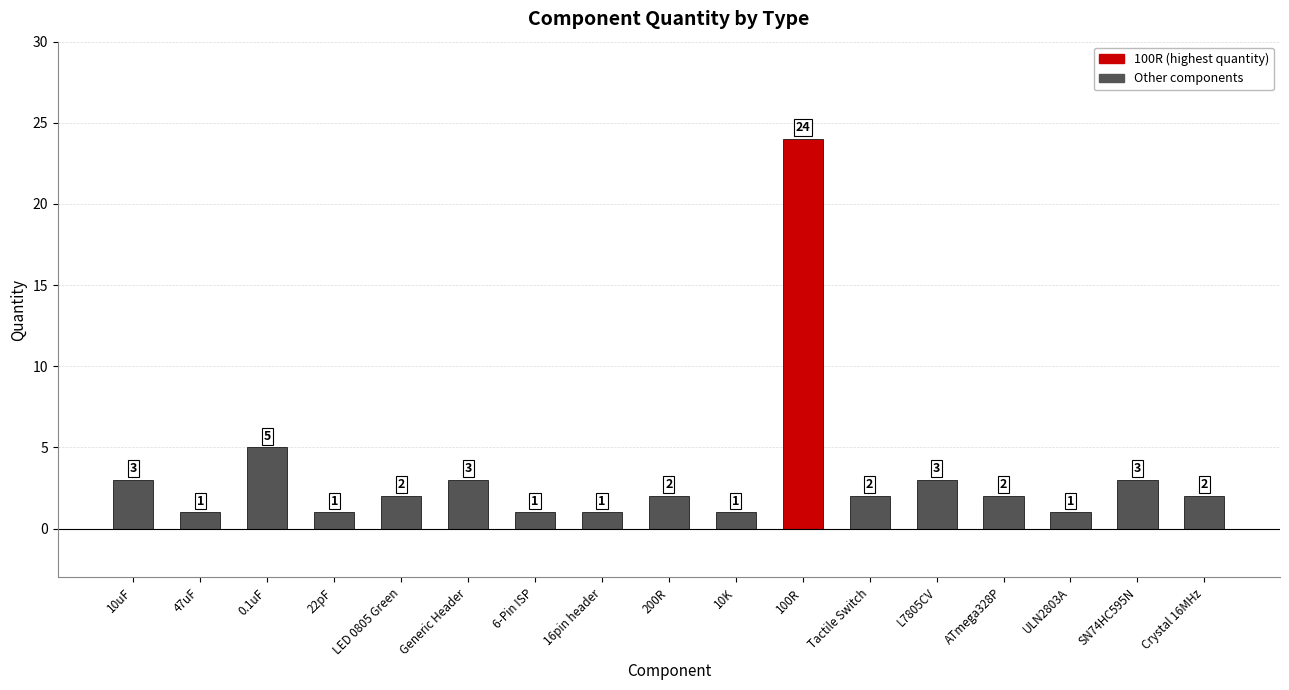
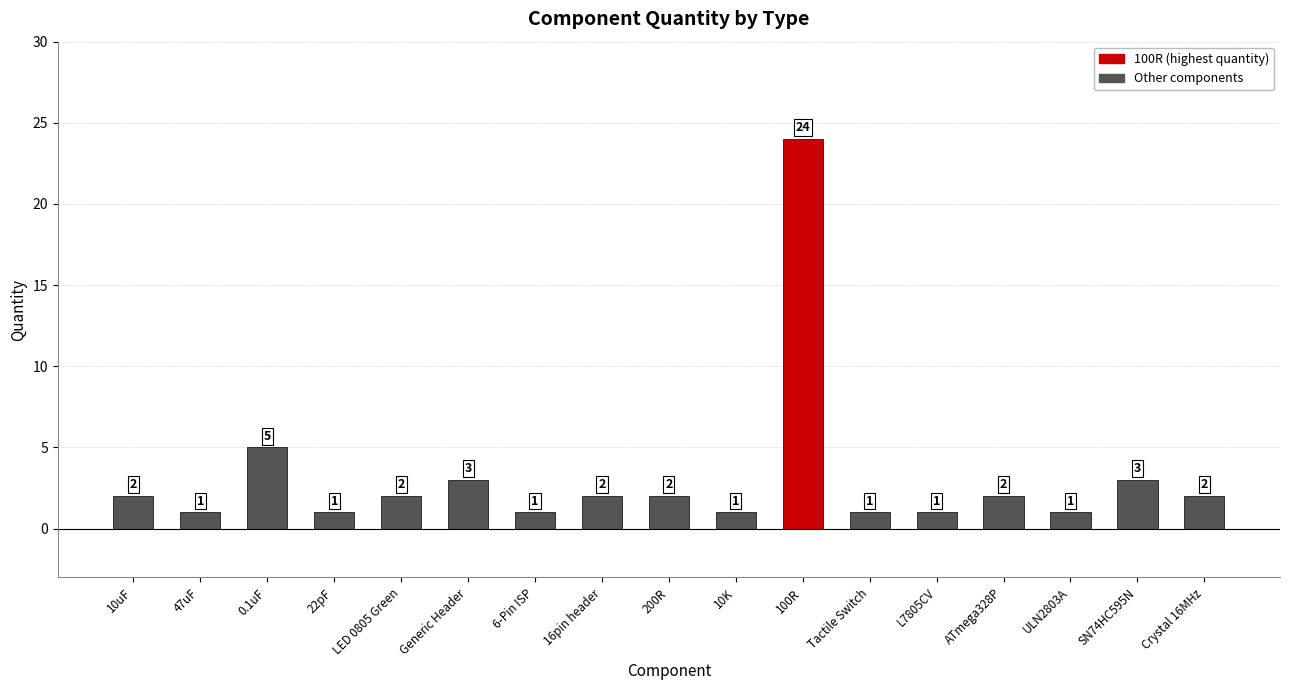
  {
-   "10uF": 3,
-   "16pin header": 1,
-   "Tactile Switch": 2,
-   "L7805CV": 3
+   "10uF": 2,
+   "16pin header": 2,
+   "Tactile Switch": 1,
+   "L7805CV": 1
  }
